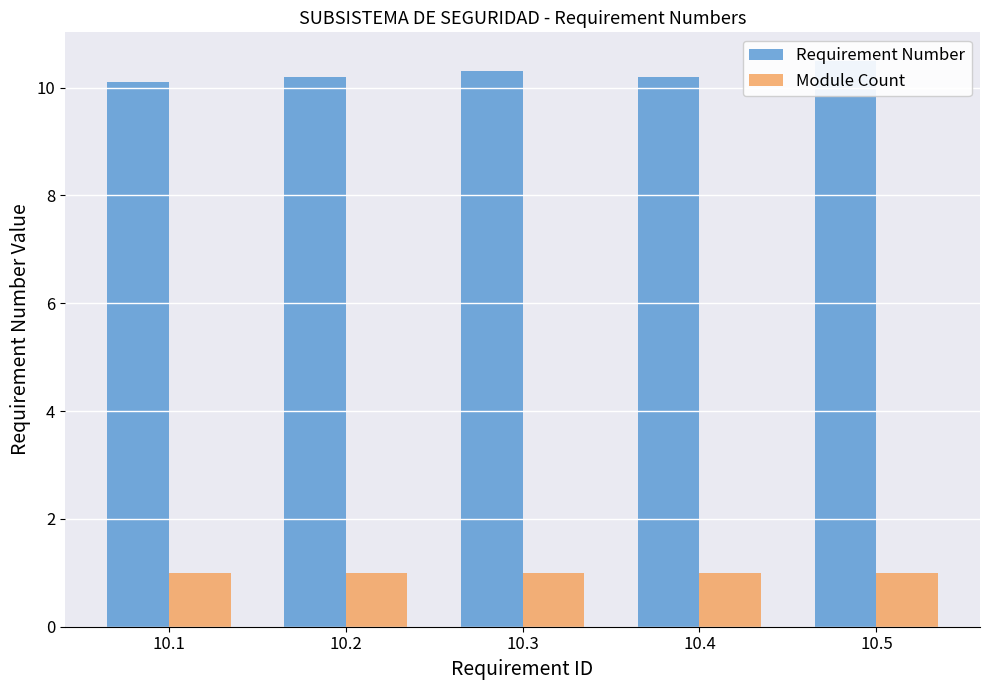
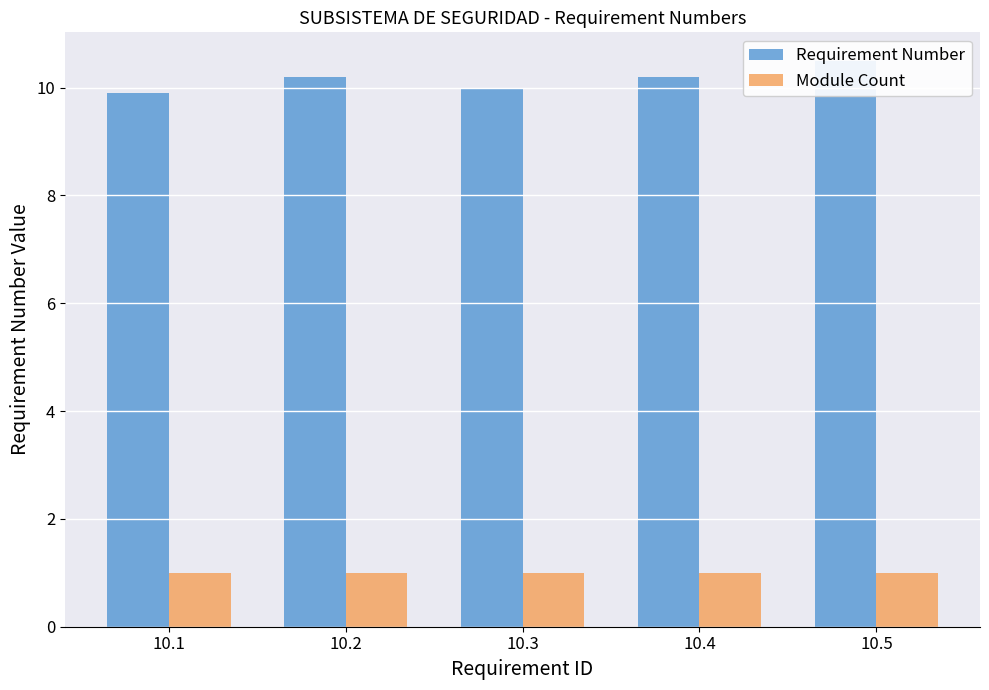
  {
    "Requirement Number": {
-     "10.1": 10.1,
+     "10.1": 9.9,
      "10.2": 10.2,
-     "10.3": 10.3,
+     "10.3": 10.0,
      "10.4": 10.2
    },
    "Module Count": {
      "10.1": 1.0,
      "10.2": 1.0,
      "10.3": 1.0,
      "10.4": 1.0,
      "10.5": 1.0
    }
  }
